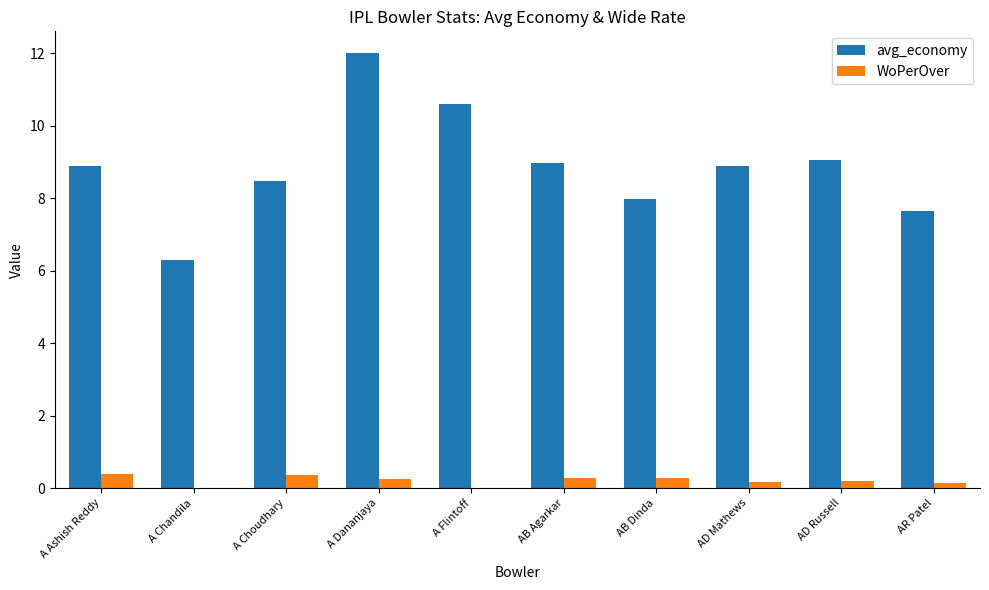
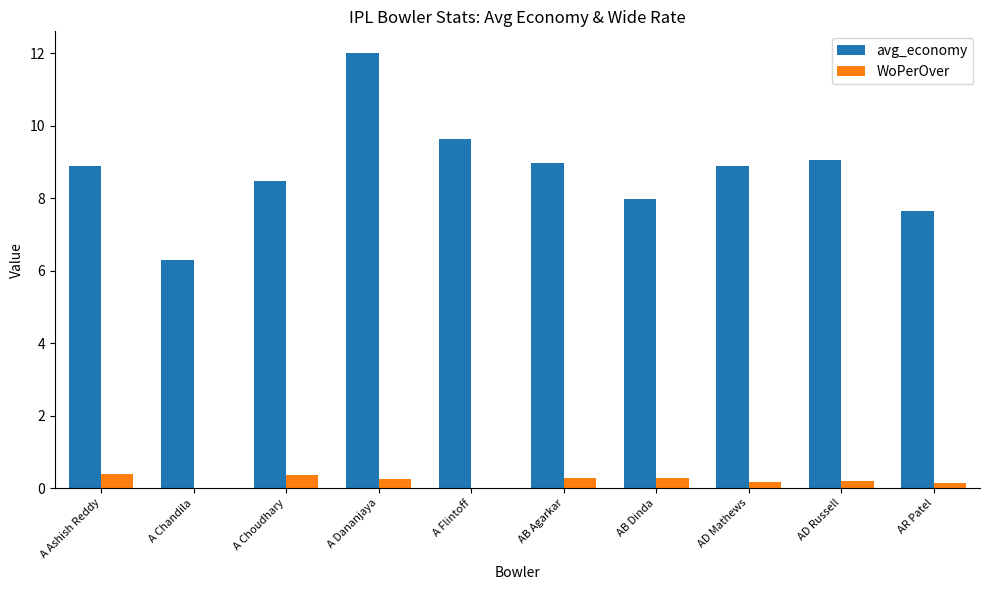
  {
    "avg_economy": {
      "A Ashish Reddy": 8.9,
      "A Chandila": 6.3,
      "A Choudhary": 8.5,
      "A Dananjaya": 12.0,
-     "A Flintoff": 10.6,
+     "A Flintoff": 9.6,
      "AB Agarkar": 9.0,
      "AB Dinda": 8.0,
      "AD Mathews": 8.9,
      "AD Russell": 9.1,
      "AR Patel": 7.6
    },
    "WoPerOver": {
      "A Ashish Reddy": 0.4,
      "A Chandila": 0.0,
      "A Choudhary": 0.4,
      "A Dananjaya": 0.3,
      "A Flintoff": 0.0,
      "AB Agarkar": 0.3,
      "AB Dinda": 0.3,
      "AD Mathews": 0.2,
      "AD Russell": 0.2,
      "AR Patel": 0.1
    }
  }
